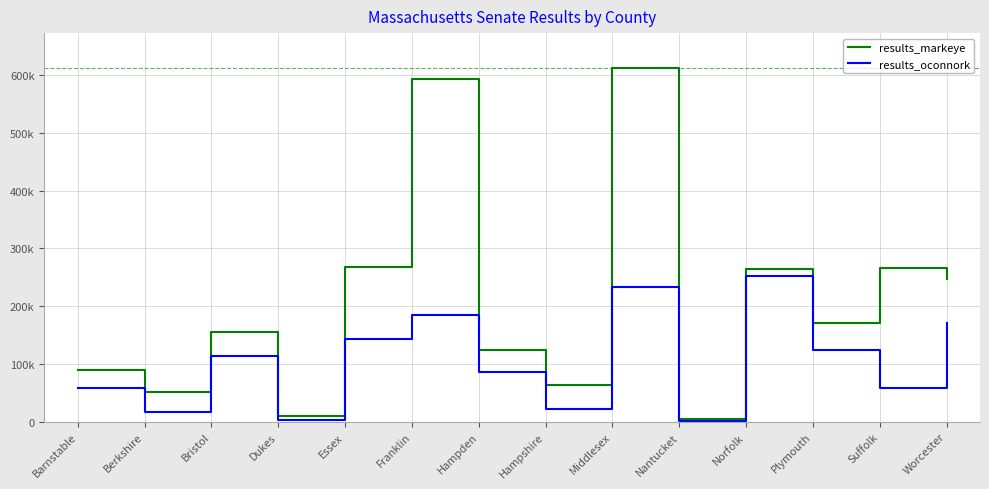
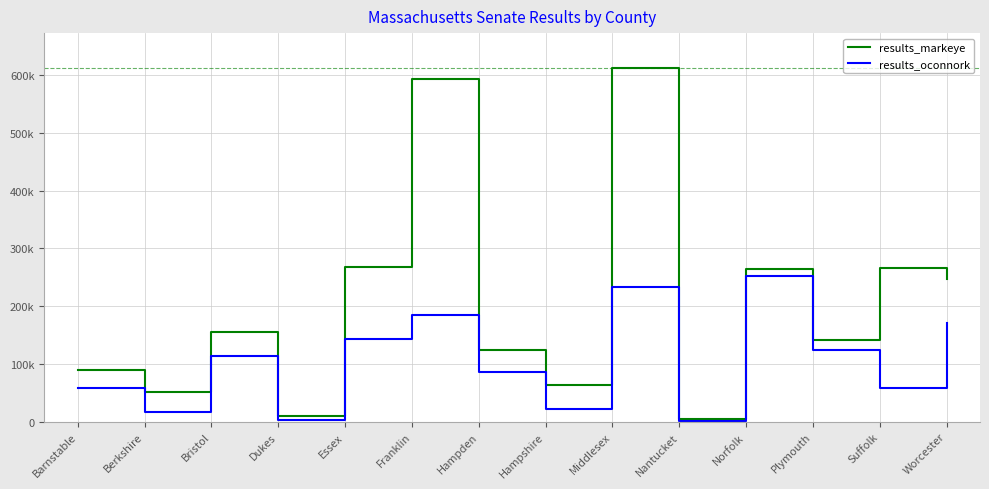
  {
    "results_markeye": {
      "Barnstable": 90000,
      "Berkshire": 50000,
      "Bristol": 160000,
      "Dukes": 10000,
      "Essex": 270000,
      "Franklin": 590000,
      "Hampden": 120000,
      "Hampshire": 60000,
      "Middlesex": 610000,
      "Norfolk": 270000,
-     "Plymouth": 170000,
+     "Plymouth": 140000,
      "Suffolk": 270000,
      "Worcester": 250000
    },
    "results_oconnork": {
      "Barnstable": 60000,
      "Berkshire": 20000,
      "Bristol": 110000,
      "Dukes": 0,
      "Essex": 140000,
      "Franklin": 180000,
      "Hampden": 90000,
      "Hampshire": 20000,
      "Middlesex": 230000,
      "Norfolk": 250000,
      "Plymouth": 120000,
      "Suffolk": 60000,
      "Worcester": 170000
    }
  }
